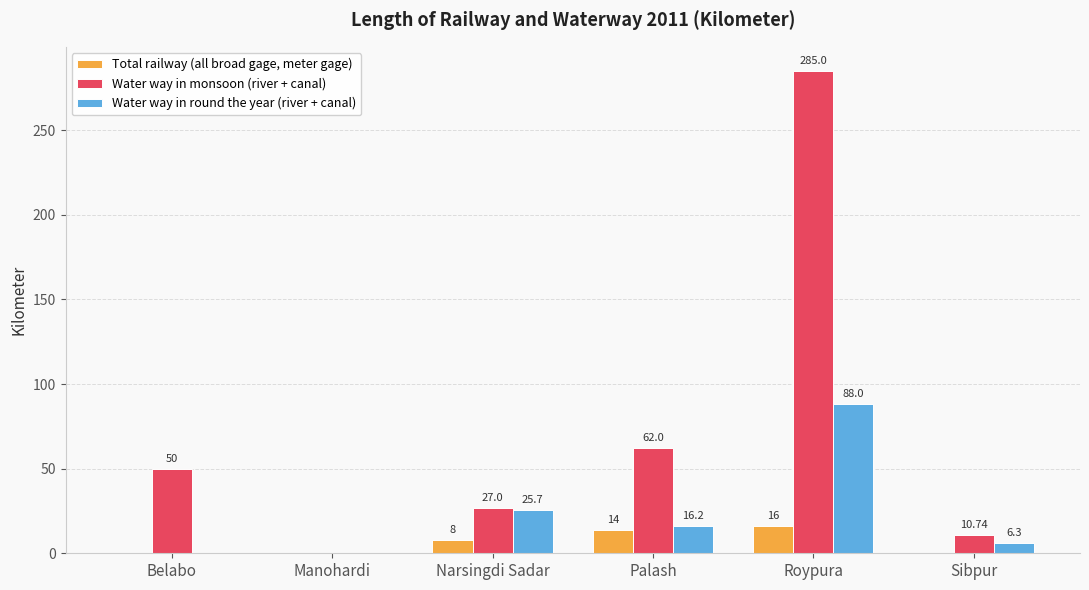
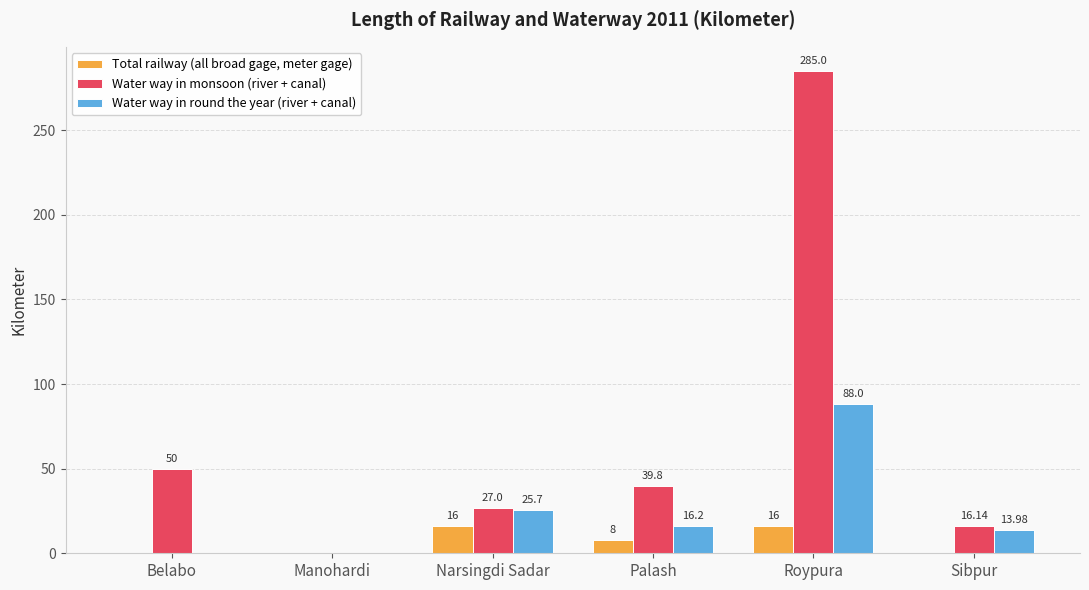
  {
    "Total railway (all broad gage, meter gage)": {
-     "Narsingdi Sadar": 8,
-     "Palash": 14,
+     "Narsingdi Sadar": 16,
+     "Palash": 8,
      "Roypura": 16
    },
    "Water way in monsoon (river + canal)": {
      "Belabo": 50,
      "Narsingdi Sadar": 27.0,
-     "Palash": 62.0,
+     "Palash": 39.8,
      "Roypura": 285.0,
-     "Sibpur": 10.74
+     "Sibpur": 16.14
    },
    "Water way in round the year (river + canal)": {
      "Narsingdi Sadar": 25.7,
      "Palash": 16.2,
      "Roypura": 88.0,
-     "Sibpur": 6.3
+     "Sibpur": 13.98
    }
  }
